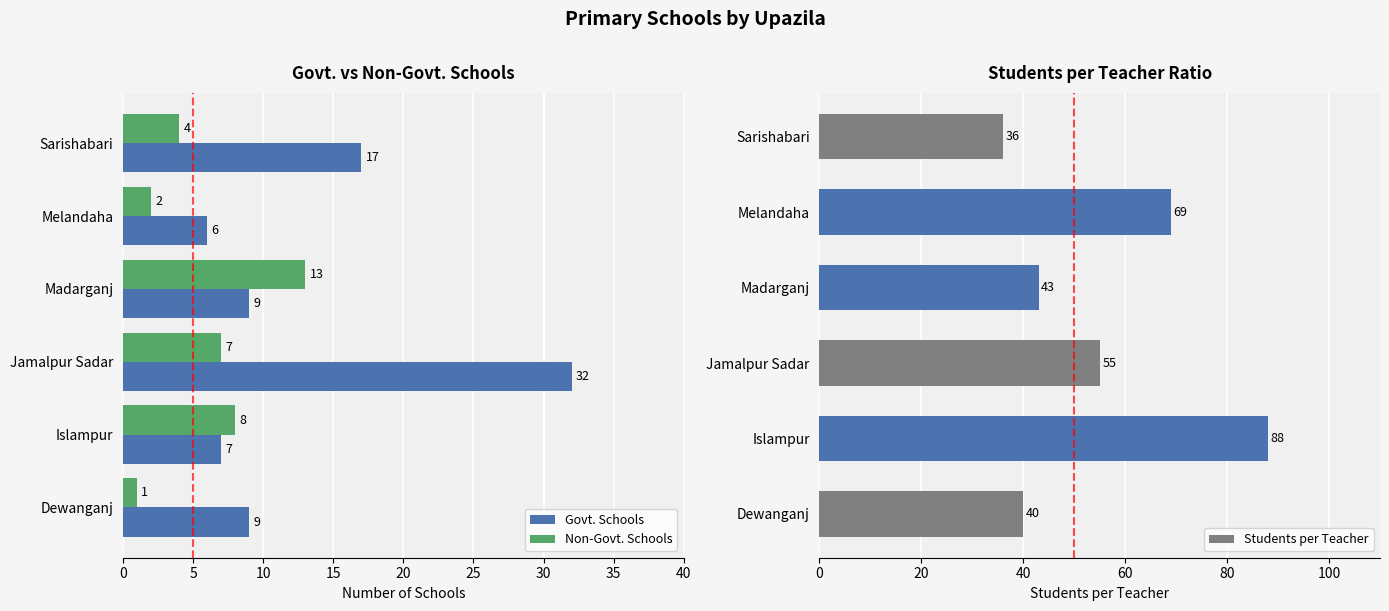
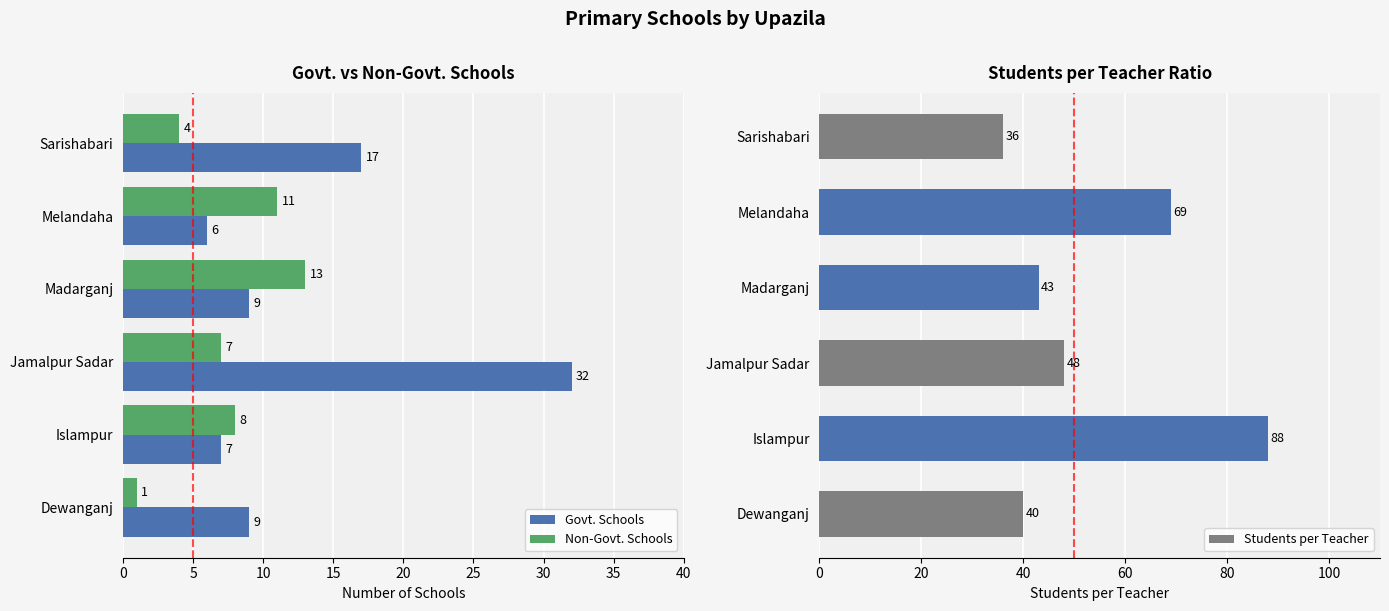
  {
    "Govt. vs Non-Govt. Schools": {
      "Govt. Schools": {
        "Sarishabari": 17,
        "Melandaha": 6,
        "Madarganj": 9,
        "Jamalpur Sadar": 32,
        "Islampur": 7,
        "Dewanganj": 9
      },
      "Non-Govt. Schools": {
        "Sarishabari": 4,
-       "Melandaha": 2,
+       "Melandaha": 11,
        "Madarganj": 13,
        "Jamalpur Sadar": 7,
        "Islampur": 8,
        "Dewanganj": 1
      }
    },
    "Students per Teacher Ratio": {
      "Sarishabari": 36,
      "Melandaha": 69,
      "Madarganj": 43,
-     "Jamalpur Sadar": 55,
+     "Jamalpur Sadar": 48,
      "Islampur": 88,
      "Dewanganj": 40
    }
  }
